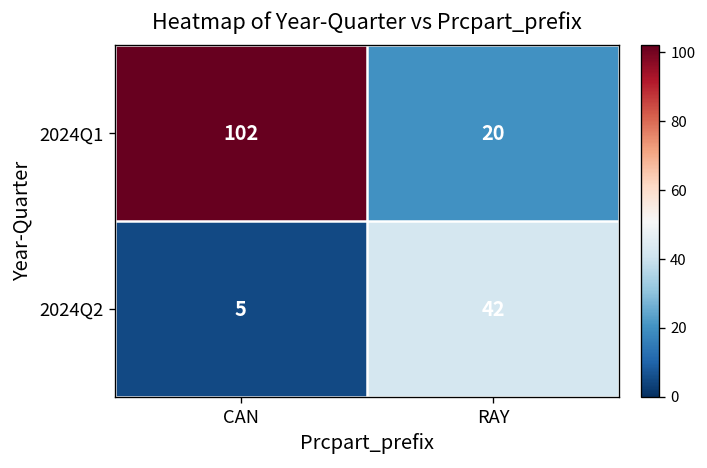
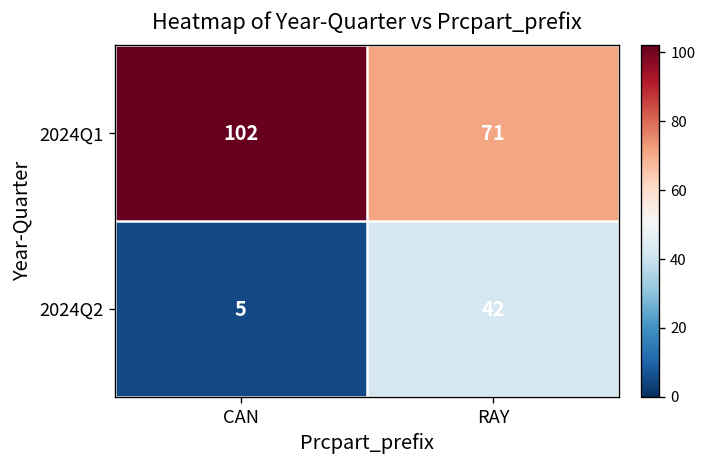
  {
    "2024Q1": {
      "CAN": 102,
-     "RAY": 20
+     "RAY": 71
    },
    "2024Q2": {
      "CAN": 5
    }
  }
